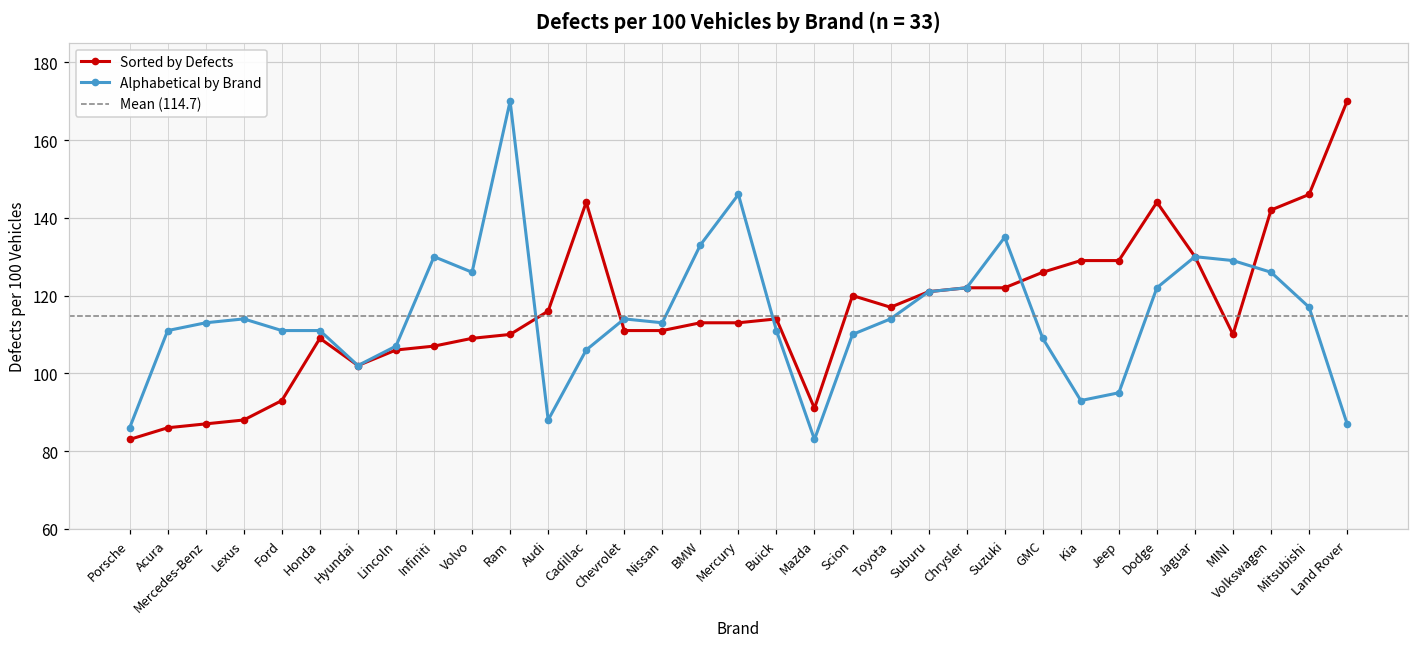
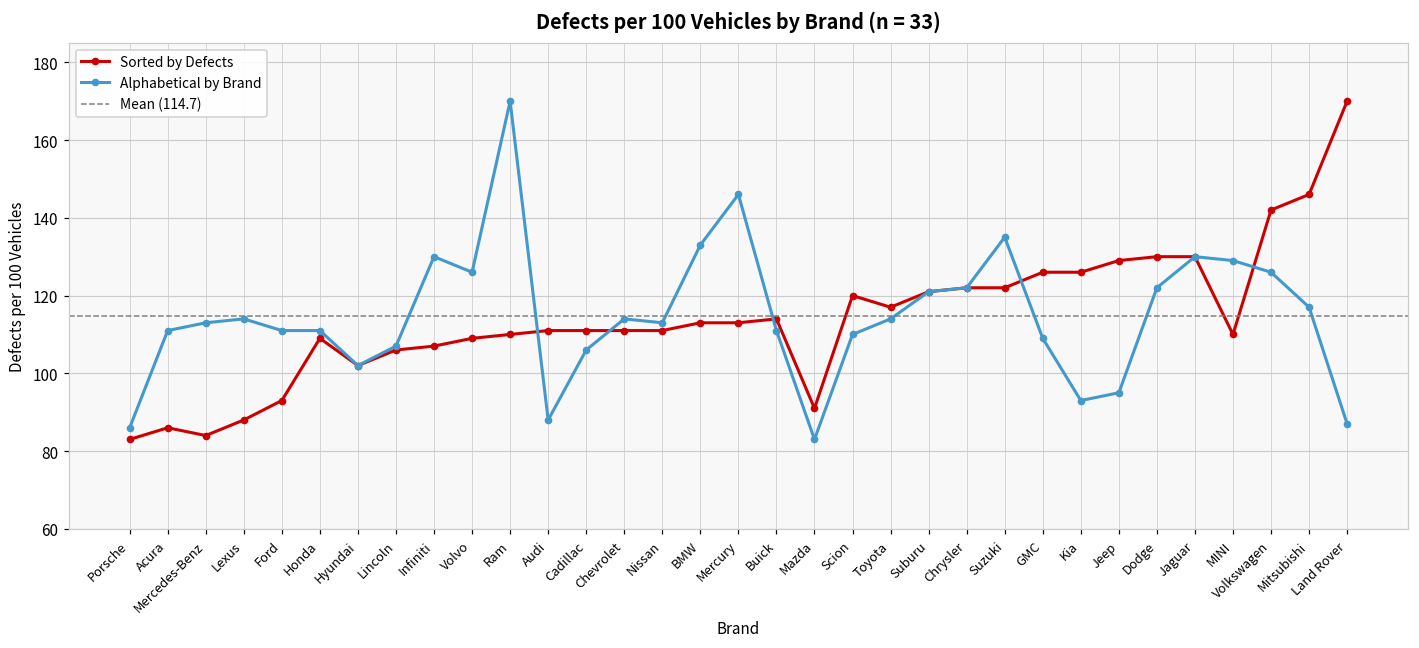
  {
    "Sorted by Defects": {
      "Porsche": 83,
      "Acura": 86,
-     "Mercedes-Benz": 87,
+     "Mercedes-Benz": 84,
      "Lexus": 88,
      "Ford": 93,
      "Honda": 109,
      "Lincoln": 106,
      "Infiniti": 107,
      "Volvo": 109,
      "Ram": 110,
-     "Audi": 116,
-     "Cadillac": 144,
+     "Audi": 111,
+     "Cadillac": 111,
      "Chevrolet": 111,
      "Nissan": 111,
      "BMW": 113,
      "Mercury": 113,
      "Buick": 114,
      "Mazda": 91,
      "Scion": 120,
      "Toyota": 117,
      "Suzuki": 122,
      "GMC": 126,
-     "Kia": 129,
+     "Kia": 126,
      "Jeep": 129,
-     "Dodge": 144,
+     "Dodge": 130,
      "MINI": 110,
      "Volkswagen": 142,
      "Mitsubishi": 146,
      "Land Rover": 170
    },
    "Alphabetical by Brand": {
      "Porsche": 86,
      "Acura": 111,
      "Mercedes-Benz": 113,
      "Lexus": 114,
      "Ford": 111,
      "Honda": 111,
      "Lincoln": 107,
      "Infiniti": 130,
      "Volvo": 126,
      "Ram": 170,
      "Audi": 88,
      "Cadillac": 106,
      "Chevrolet": 114,
      "Nissan": 113,
      "BMW": 133,
      "Mercury": 146,
      "Buick": 111,
      "Mazda": 83,
      "Scion": 110,
      "Toyota": 114,
      "Suzuki": 135,
      "GMC": 109,
      "Kia": 93,
      "Jeep": 95,
      "Dodge": 122,
      "MINI": 129,
      "Volkswagen": 126,
      "Mitsubishi": 117,
      "Land Rover": 87
    }
  }
